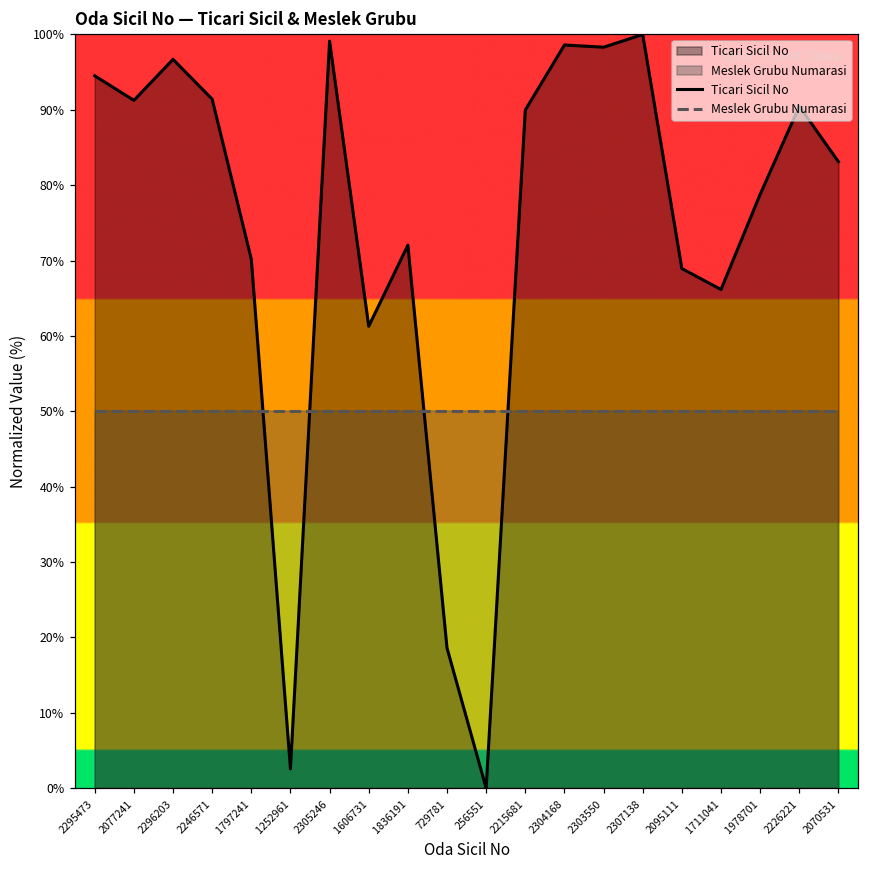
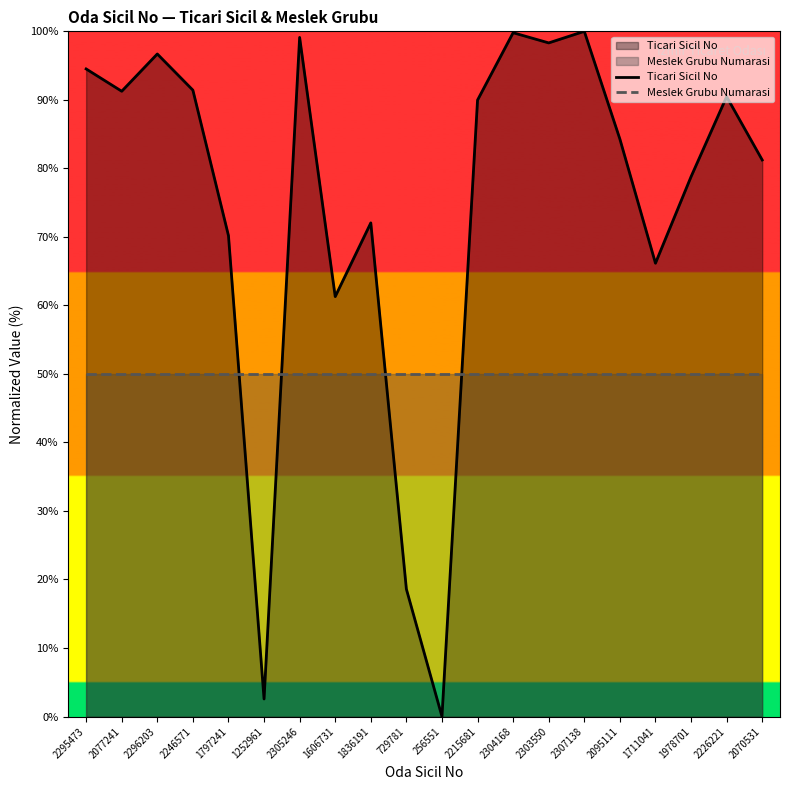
  {
    "Ticari Sicil No": {
      "2295473": "95%",
      "2077241": "91%",
      "2296203": "97%",
      "2246571": "91%",
      "1797241": "70%",
      "1252961": "3%",
      "2305246": "99%",
      "1606731": "61%",
      "1836191": "72%",
      "729781": "19%",
      "256551": "0%",
      "2215681": "90%",
-     "2304168": "99%",
+     "2304168": "100%",
      "2303550": "98%",
      "2307138": "100%",
-     "2095111": "69%",
+     "2095111": "84%",
      "1711041": "66%",
      "1978701": "79%",
-     "2070531": "83%"
+     "2070531": "81%"
    },
    "Meslek Grubu Numarasi": {
      "2295473": "50%",
      "2077241": "50%",
      "2296203": "50%",
      "2246571": "50%",
      "1797241": "50%",
      "1252961": "50%",
      "2305246": "50%",
      "1606731": "50%",
      "1836191": "50%",
      "729781": "50%",
      "256551": "50%",
      "2215681": "50%",
      "2304168": "50%",
      "2303550": "50%",
      "2307138": "50%",
      "2095111": "50%",
      "1711041": "50%",
      "1978701": "50%",
      "2226221": "50%",
      "2070531": "50%"
    }
  }
